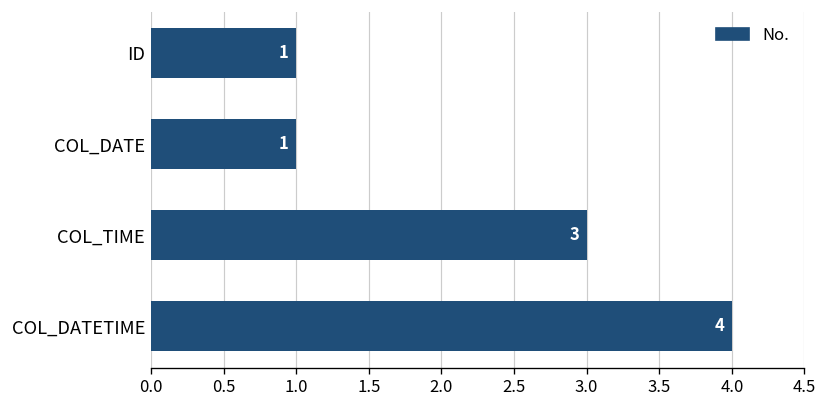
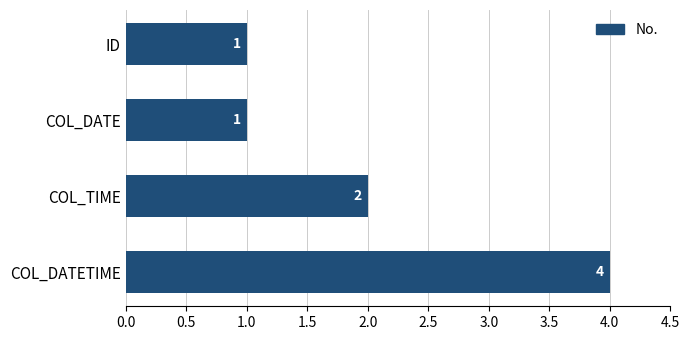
  {
    "ID": 1,
    "COL_DATE": 1,
-   "COL_TIME": 3,
+   "COL_TIME": 2,
    "COL_DATETIME": 4
  }
